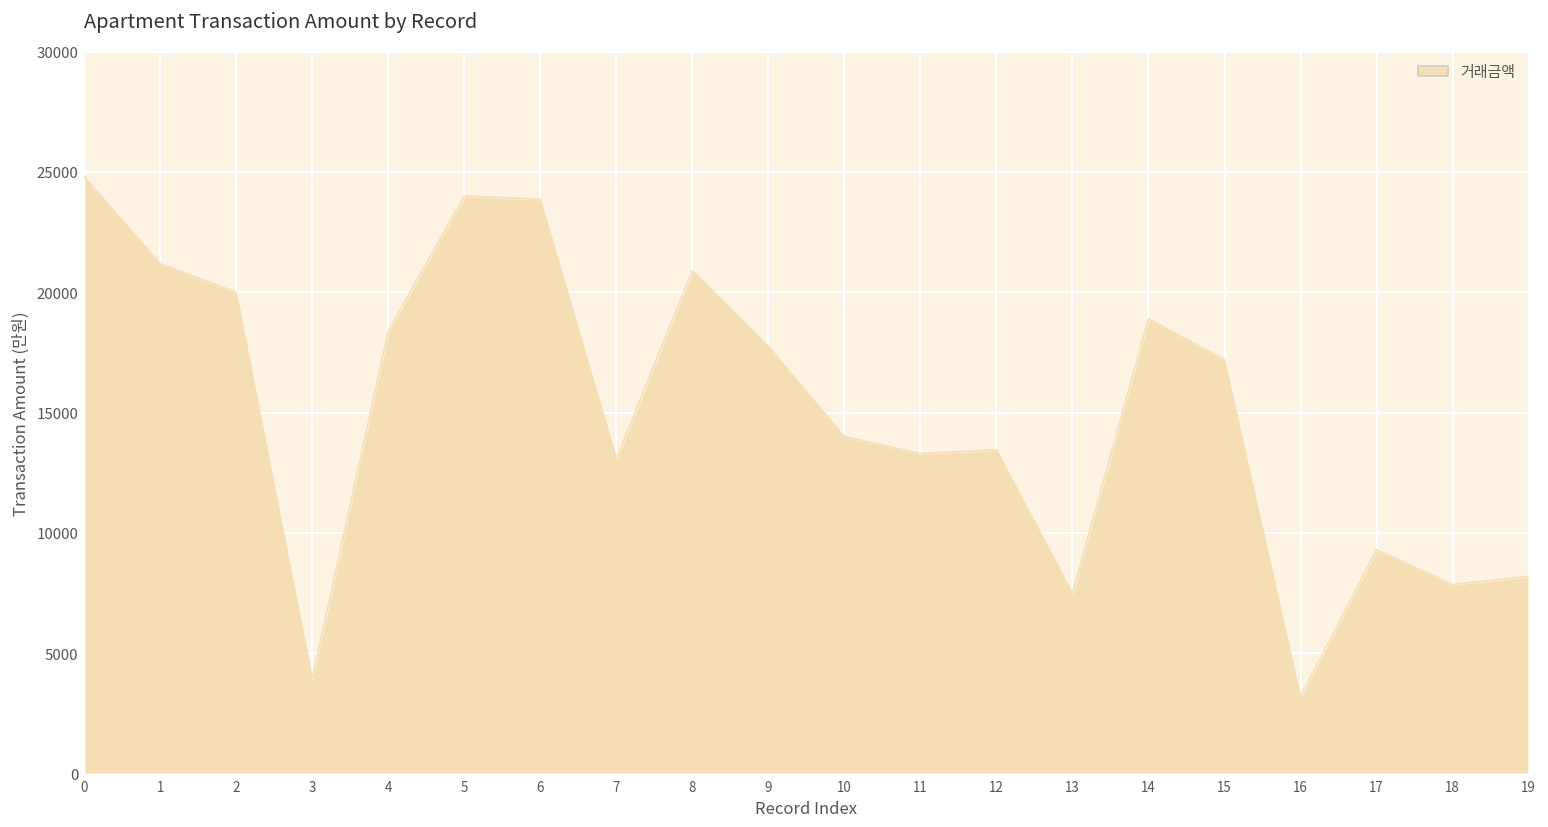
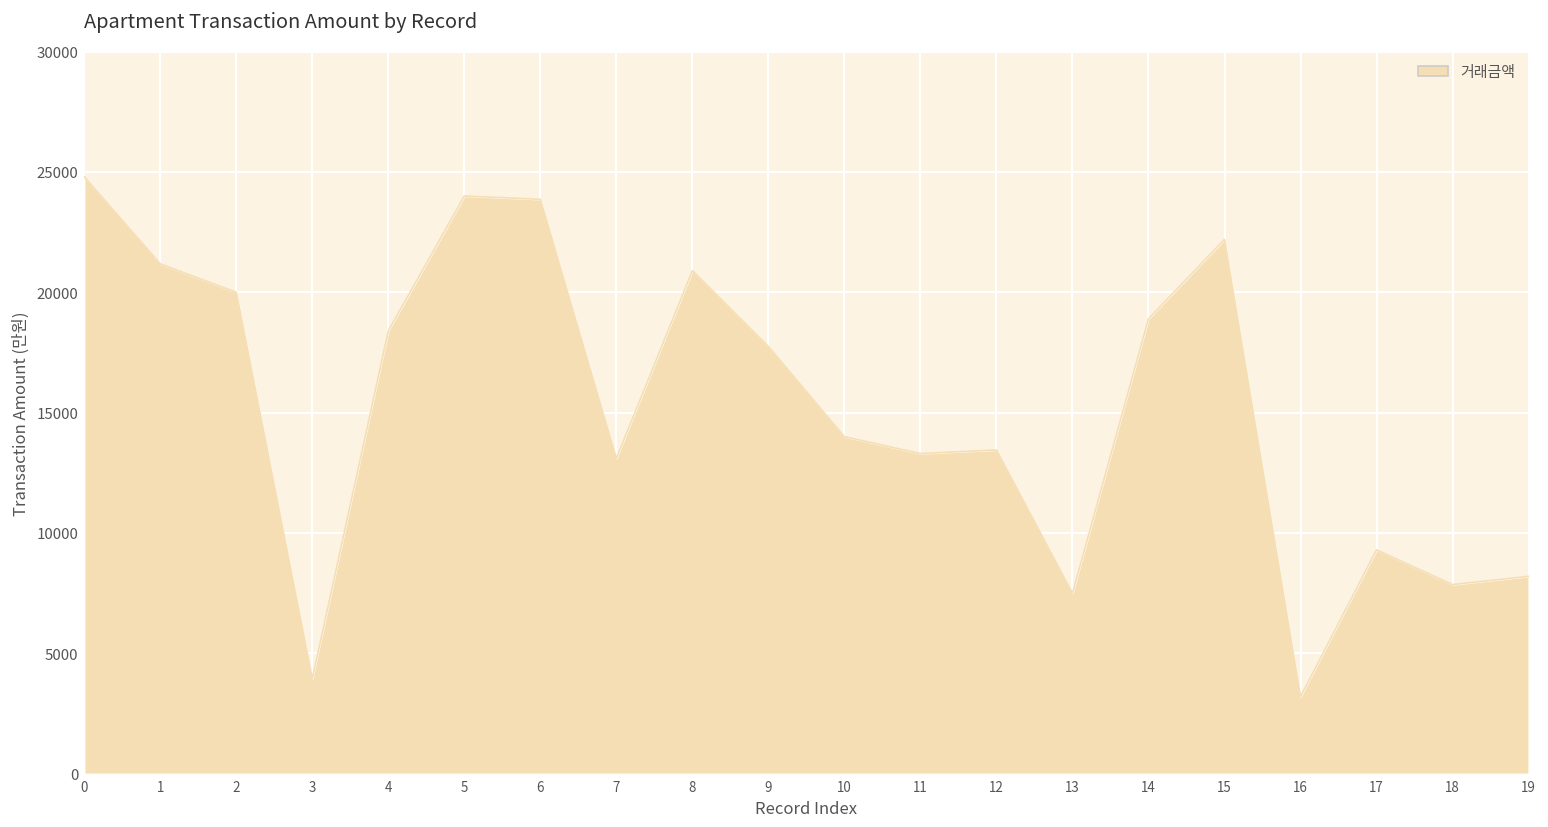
  {
    "0": 24800,
    "1": 21200,
    "2": 20000,
    "3": 4000,
    "4": 18400,
    "5": 24000,
    "6": 23900,
    "7": 13100,
    "8": 20900,
    "9": 17800,
    "10": 14000,
    "11": 13300,
    "12": 13400,
    "13": 7500,
    "14": 18900,
-   "15": 17200,
+   "15": 22200,
    "16": 3200,
    "17": 9300,
    "18": 7900,
    "19": 8200
  }
